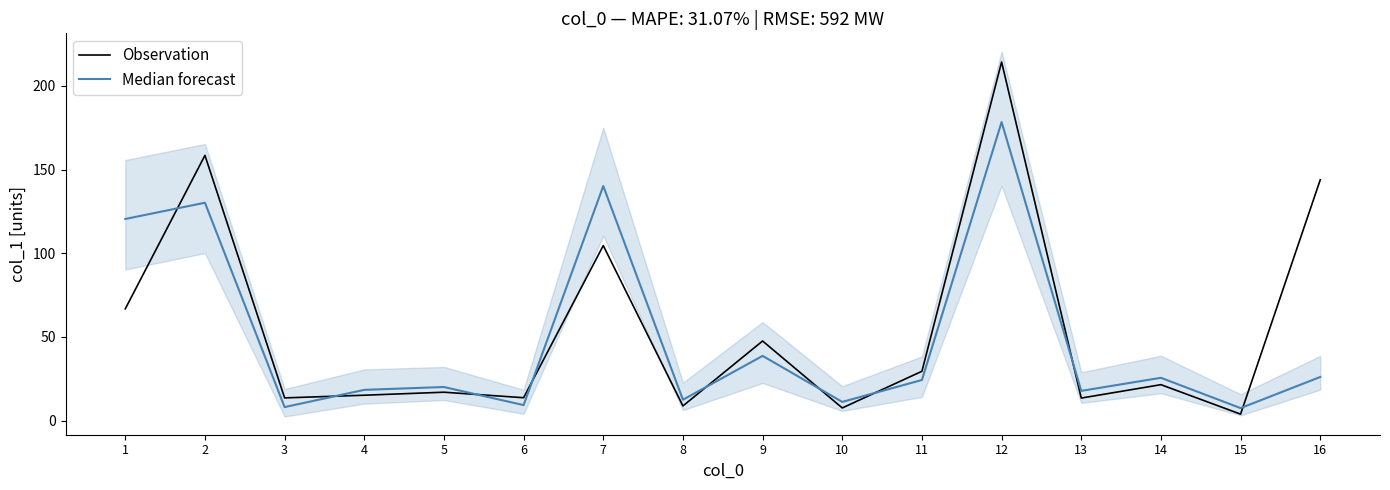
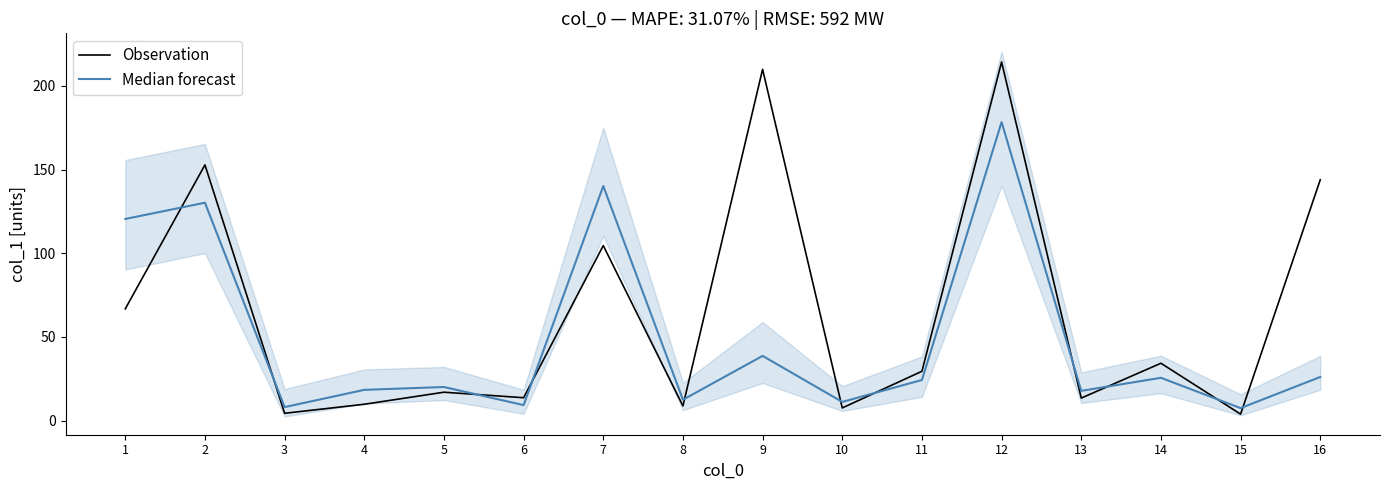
  {
    "Observation": {
      "1": 67,
-     "2": 159,
-     "3": 14,
-     "4": 15,
+     "2": 153,
+     "3": 4,
+     "4": 10,
      "5": 17,
      "6": 14,
      "7": 105,
      "8": 9,
-     "9": 48,
+     "9": 210,
      "10": 8,
      "11": 30,
      "12": 214,
      "13": 14,
-     "14": 22,
+     "14": 34,
      "15": 4,
      "16": 144
    }
  }
